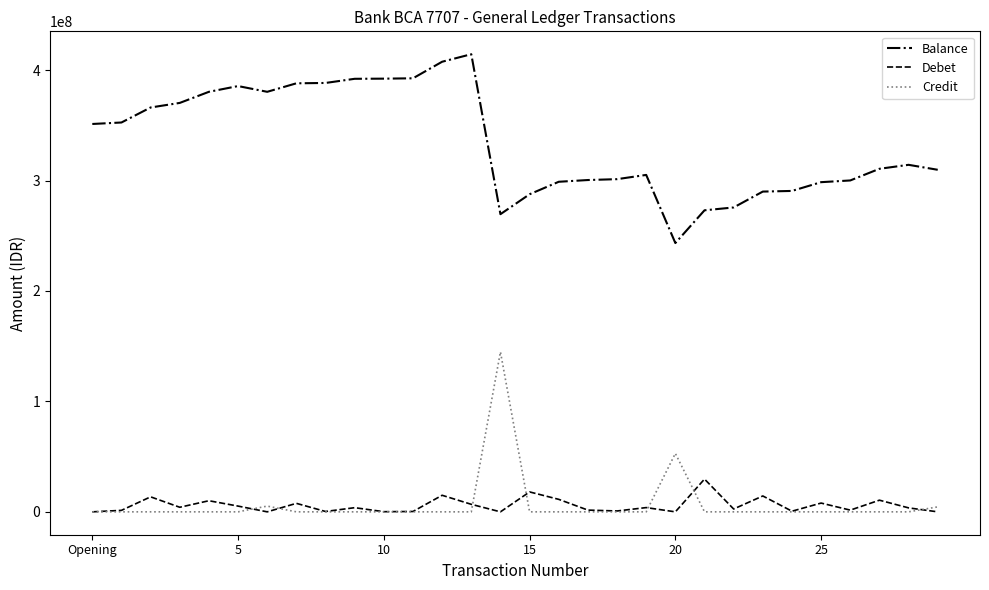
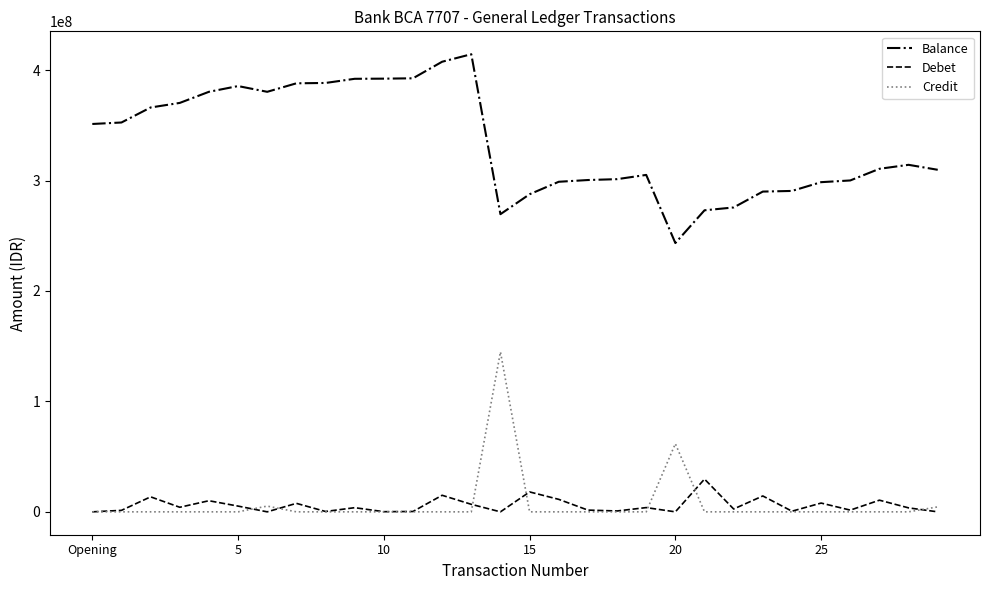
  {
    "Credit": {
      "5": 0,
      "15": 0,
-     "20": 53000000,
+     "20": 62000000,
      "25": 0
    }
  }
